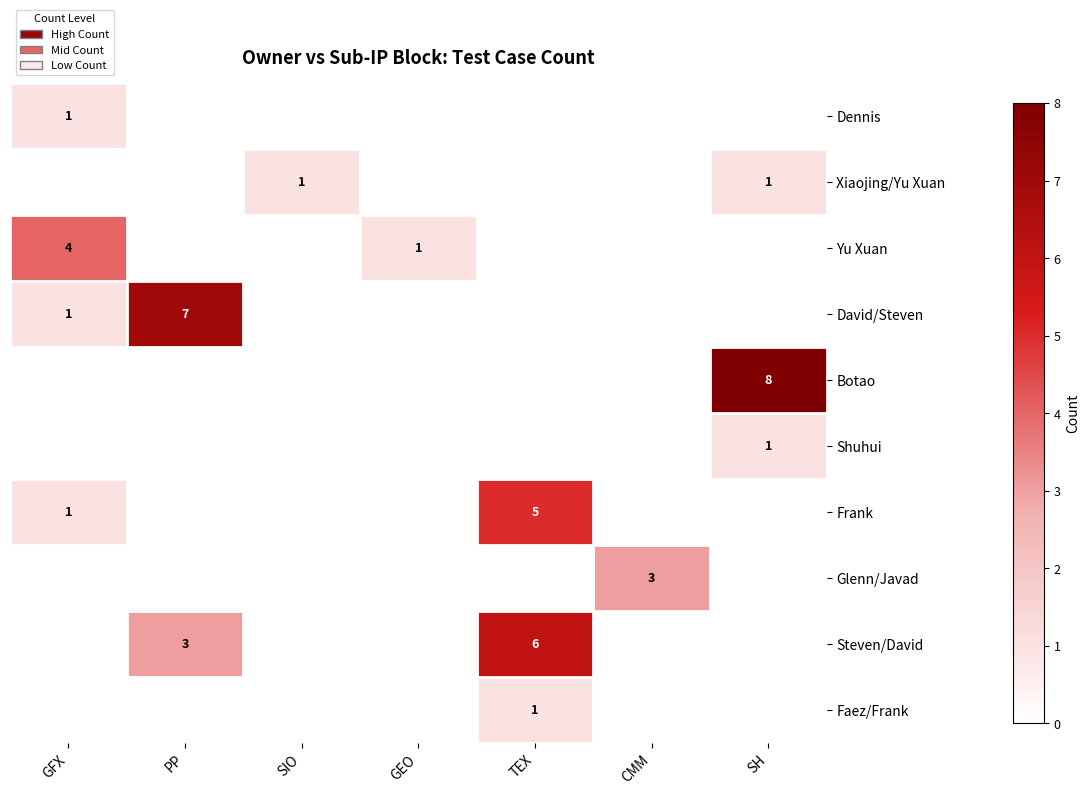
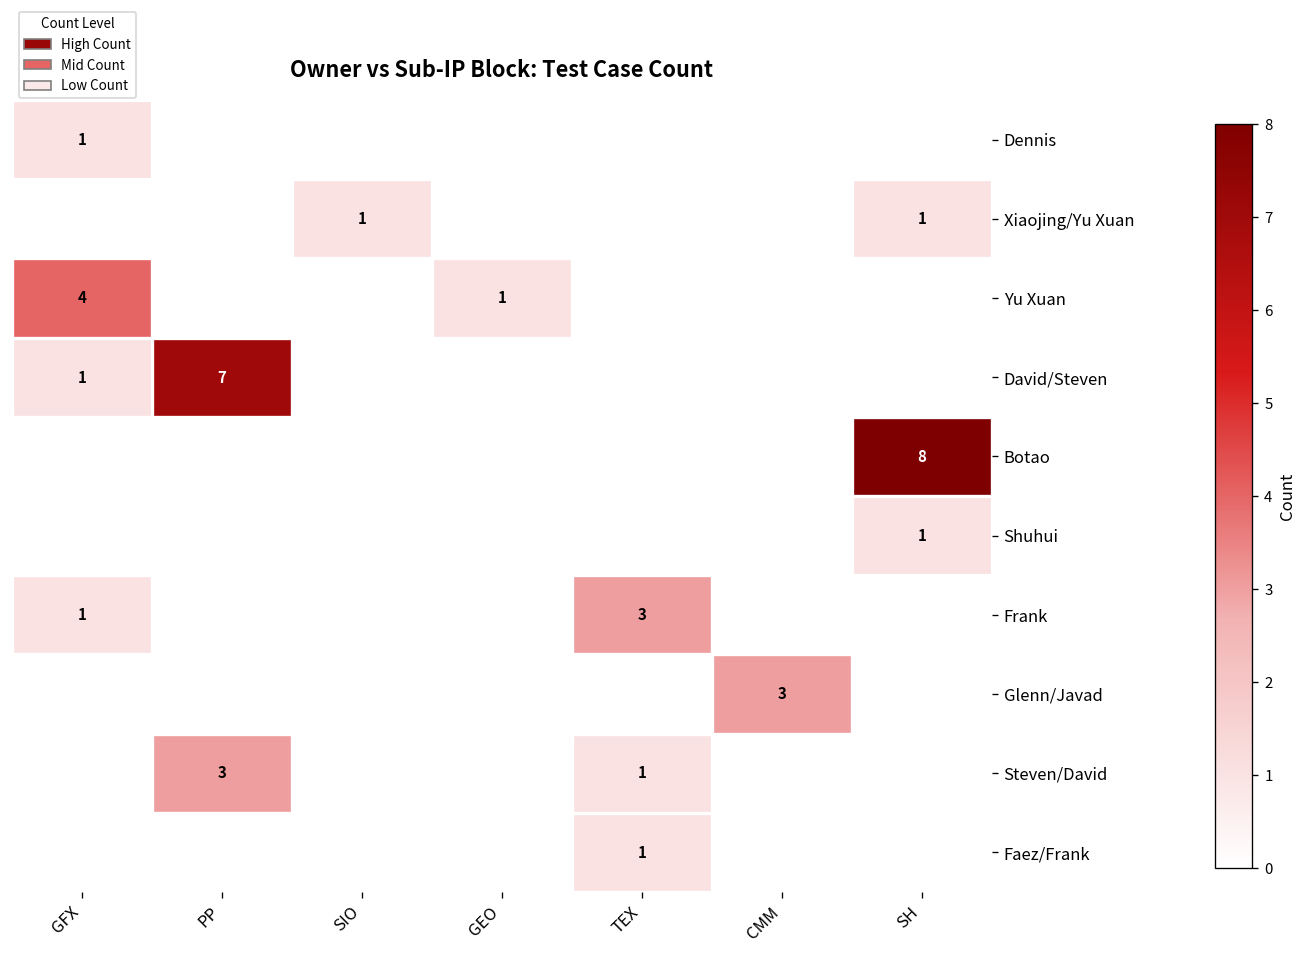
  {
    "Dennis": {
      "GFX": 1
    },
    "Xiaojing/Yu Xuan": {
      "SIO": 1,
      "SH": 1
    },
    "Yu Xuan": {
      "GFX": 4,
      "GEO": 1
    },
    "David/Steven": {
      "GFX": 1,
      "PP": 7
    },
    "Botao": {
      "SH": 8
    },
    "Shuhui": {
      "SH": 1
    },
    "Frank": {
      "GFX": 1,
-     "TEX": 5
+     "TEX": 3
    },
    "Glenn/Javad": {
      "CMM": 3
    },
    "Steven/David": {
      "PP": 3,
-     "TEX": 6
+     "TEX": 1
    },
    "Faez/Frank": {
      "TEX": 1
    }
  }
